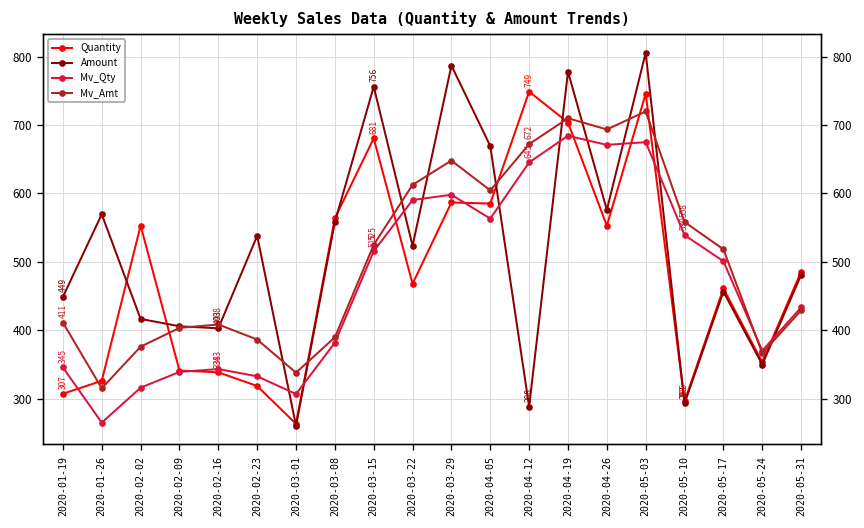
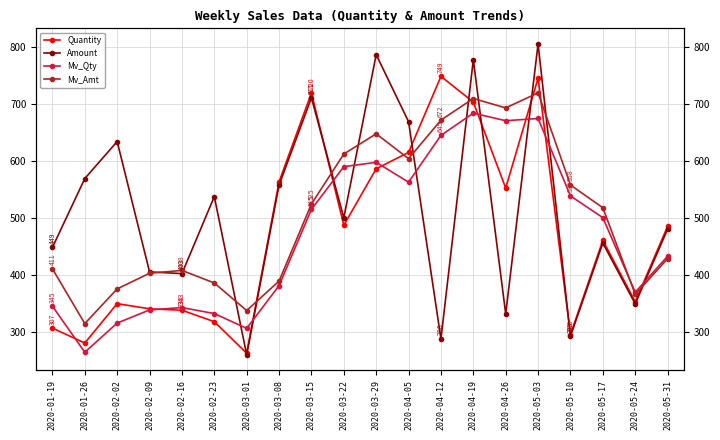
  {
    "Quantity": {
      "2020-01-19": 307,
-     "2020-01-26": 330,
-     "2020-02-02": 550,
-     "2020-03-15": 681,
-     "2020-03-22": 470,
-     "2020-04-05": 590,
+     "2020-01-26": 280,
+     "2020-02-02": 350,
+     "2020-03-15": 720,
+     "2020-03-22": 490,
+     "2020-04-05": 620,
      "2020-04-12": 749
    },
    "Amount": {
      "2020-01-19": 449,
-     "2020-02-02": 420,
-     "2020-03-15": 756,
-     "2020-03-22": 520,
+     "2020-02-02": 630,
+     "2020-03-15": 711,
+     "2020-03-22": 500,
      "2020-04-12": 288,
-     "2020-04-26": 580
+     "2020-04-26": 330
    }
  }
